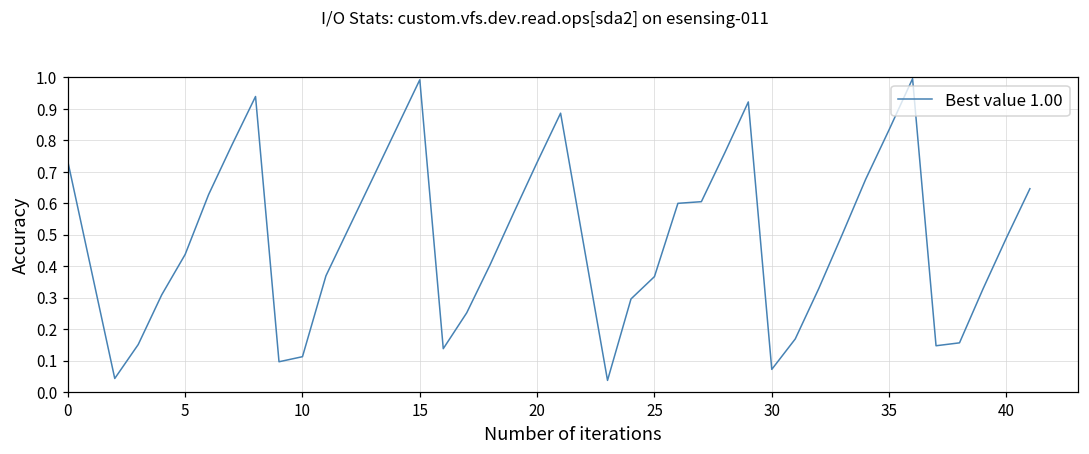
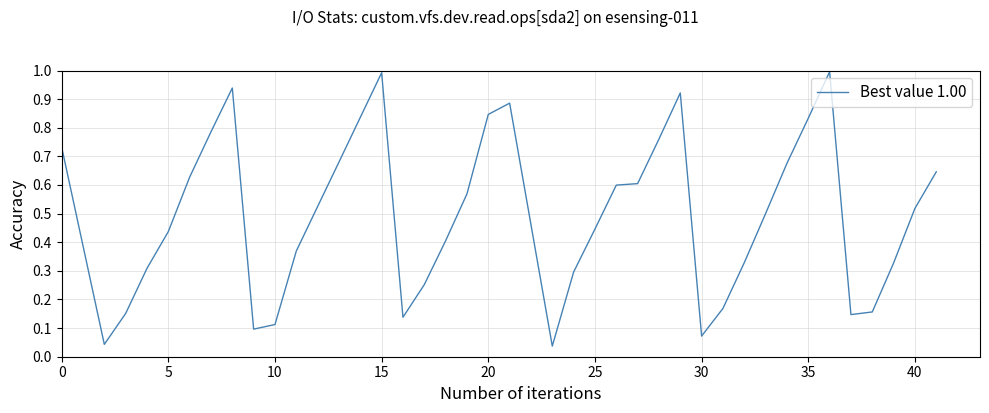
  {
    "0": 0.73,
    "5": 0.44,
    "10": 0.11,
    "15": 0.99,
-   "20": 0.73,
-   "25": 0.37,
+   "20": 0.85,
+   "25": 0.45,
    "30": 0.07,
    "35": 0.83,
-   "40": 0.49
+   "40": 0.52
  }
